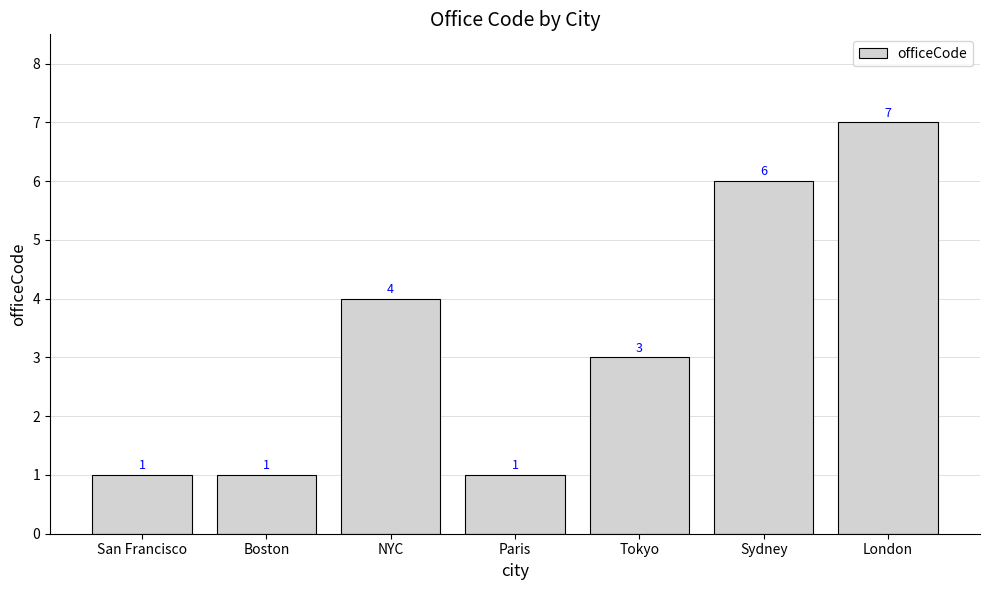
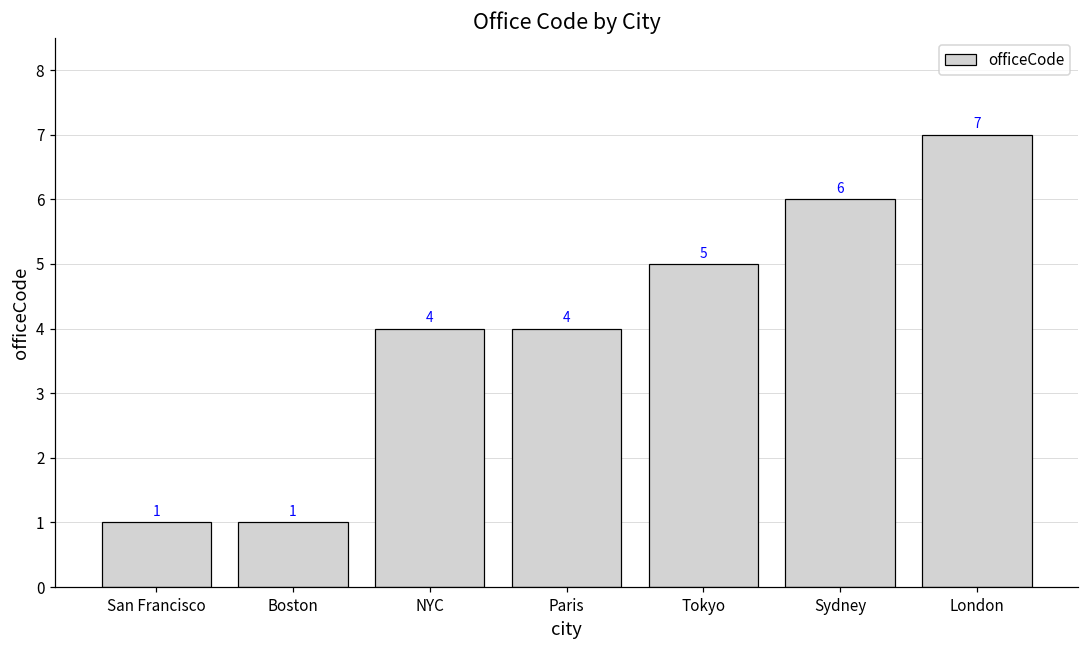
  {
    "San Francisco": 1,
    "Boston": 1,
    "NYC": 4,
-   "Paris": 1,
-   "Tokyo": 3,
+   "Paris": 4,
+   "Tokyo": 5,
    "Sydney": 6,
    "London": 7
  }
